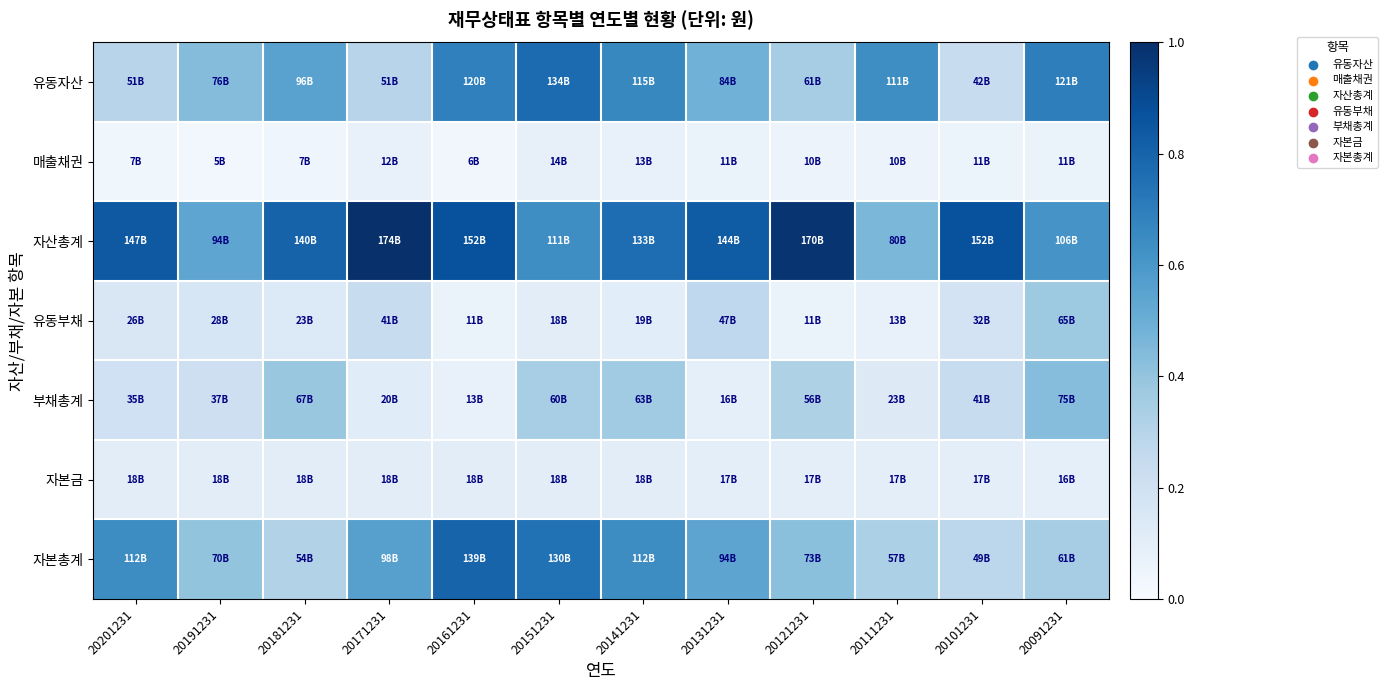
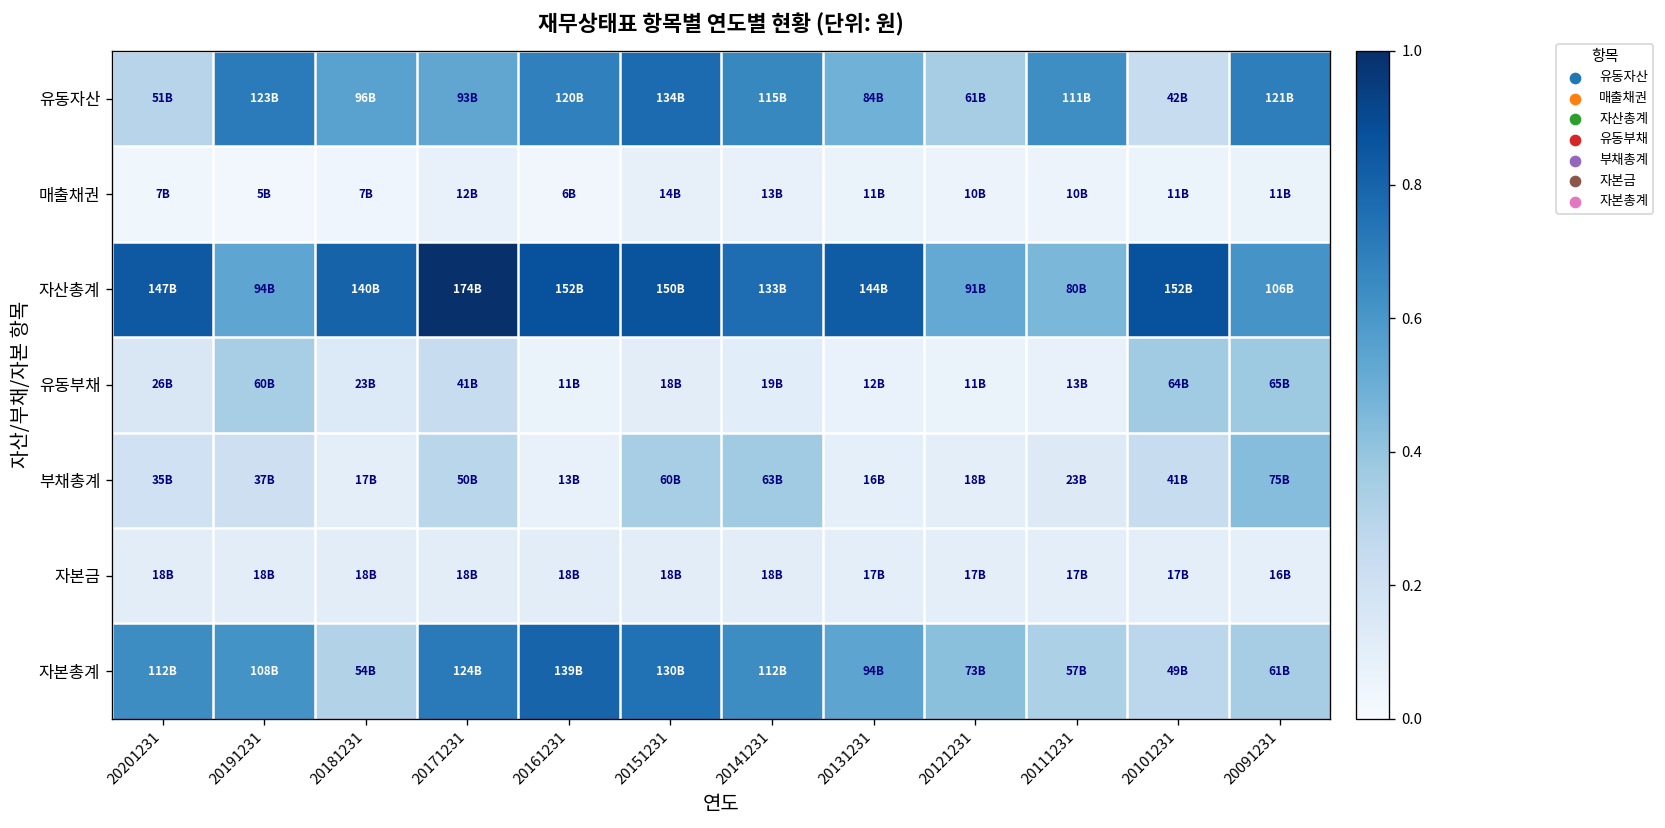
  {
    "유동자산": {
      "20201231": "51B",
-     "20191231": "76B",
+     "20191231": "123B",
      "20181231": "96B",
-     "20171231": "51B",
+     "20171231": "93B",
      "20161231": "120B",
      "20151231": "134B",
      "20141231": "115B",
      "20131231": "84B",
      "20121231": "61B",
      "20111231": "111B",
      "20101231": "42B",
      "20091231": "121B"
    },
    "매출채권": {
      "20201231": "7B",
      "20191231": "5B",
      "20181231": "7B",
      "20171231": "12B",
      "20161231": "6B",
      "20151231": "14B",
      "20141231": "13B",
      "20131231": "11B",
      "20121231": "10B",
      "20111231": "10B",
      "20101231": "11B",
      "20091231": "11B"
    },
    "자산총계": {
      "20201231": "147B",
      "20191231": "94B",
      "20181231": "140B",
      "20171231": "174B",
      "20161231": "152B",
-     "20151231": "111B",
+     "20151231": "150B",
      "20141231": "133B",
      "20131231": "144B",
-     "20121231": "170B",
+     "20121231": "91B",
      "20111231": "80B",
      "20101231": "152B",
      "20091231": "106B"
    },
    "유동부채": {
      "20201231": "26B",
-     "20191231": "28B",
+     "20191231": "60B",
      "20181231": "23B",
      "20171231": "41B",
      "20161231": "11B",
      "20151231": "18B",
      "20141231": "19B",
-     "20131231": "47B",
+     "20131231": "12B",
      "20121231": "11B",
      "20111231": "13B",
-     "20101231": "32B",
+     "20101231": "64B",
      "20091231": "65B"
    },
    "부채총계": {
      "20201231": "35B",
      "20191231": "37B",
-     "20181231": "67B",
-     "20171231": "20B",
+     "20181231": "17B",
+     "20171231": "50B",
      "20161231": "13B",
      "20151231": "60B",
      "20141231": "63B",
      "20131231": "16B",
-     "20121231": "56B",
+     "20121231": "18B",
      "20111231": "23B",
      "20101231": "41B",
      "20091231": "75B"
    },
    "자본금": {
      "20201231": "18B",
      "20191231": "18B",
      "20181231": "18B",
      "20171231": "18B",
      "20161231": "18B",
      "20151231": "18B",
      "20141231": "18B",
      "20131231": "17B",
      "20121231": "17B",
      "20111231": "17B",
      "20101231": "17B",
      "20091231": "16B"
    },
    "자본총계": {
      "20201231": "112B",
-     "20191231": "70B",
+     "20191231": "108B",
      "20181231": "54B",
-     "20171231": "98B",
+     "20171231": "124B",
      "20161231": "139B",
      "20151231": "130B",
      "20141231": "112B",
      "20131231": "94B",
      "20121231": "73B",
      "20111231": "57B",
      "20101231": "49B",
      "20091231": "61B"
    }
  }
